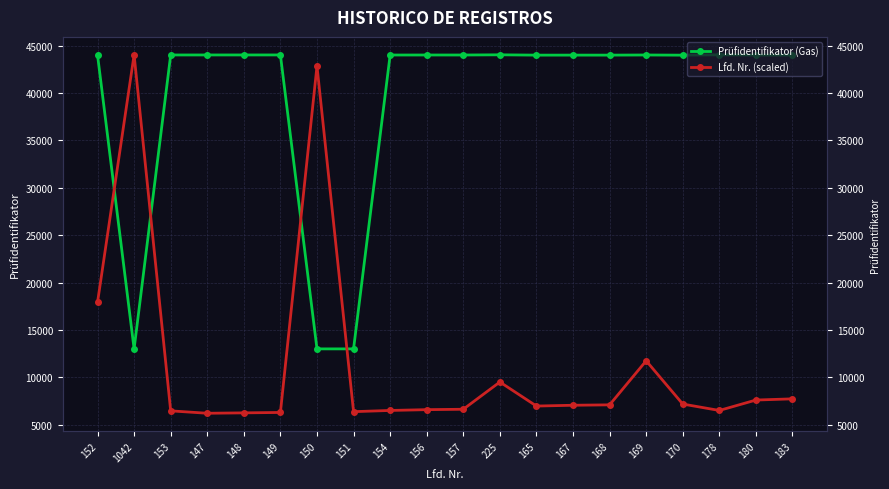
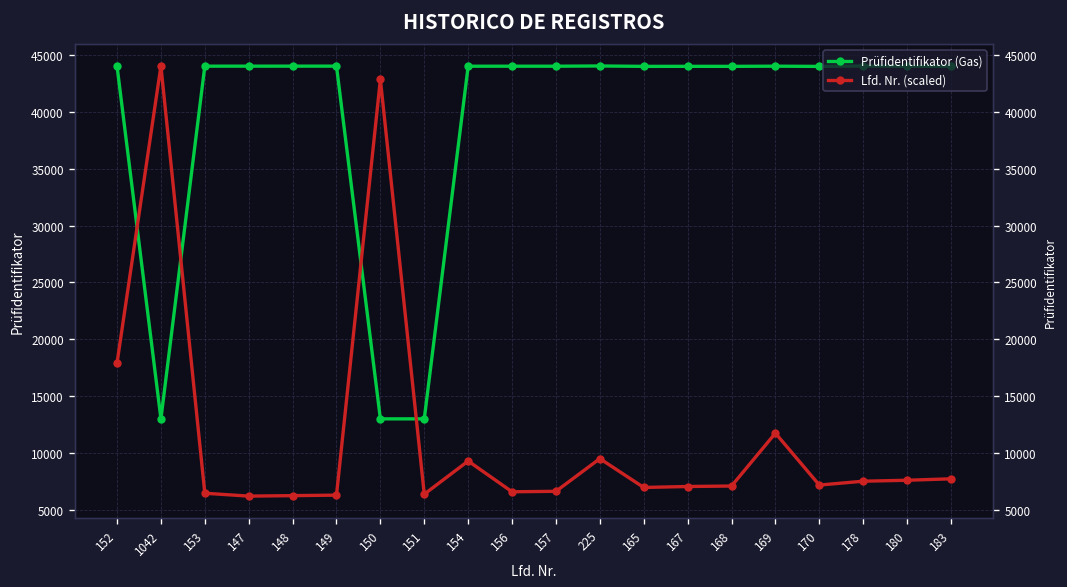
  {
    "Prüfidentifikator (Gas)": {
      "152": 44000,
      "1042": 13000,
      "153": 44000,
      "147": 44000,
      "148": 44000,
      "149": 44000,
      "150": 13000,
      "151": 13000,
      "154": 44000,
      "156": 44000,
      "157": 44000,
      "225": 44000,
      "165": 44000,
      "167": 44000,
      "168": 44000,
      "169": 44000,
      "170": 44000
    },
    "Lfd. Nr. (scaled)": {
      "152": 18000,
      "1042": 44000,
      "153": 6000,
      "147": 6000,
      "148": 6000,
      "149": 6000,
      "150": 43000,
      "151": 6000,
-     "154": 7000,
+     "154": 9000,
      "156": 7000,
      "157": 7000,
      "225": 10000,
      "165": 7000,
      "167": 7000,
      "168": 7000,
      "169": 12000,
      "170": 7000,
-     "178": 7000,
+     "178": 8000,
      "180": 8000,
      "183": 8000
    }
  }
